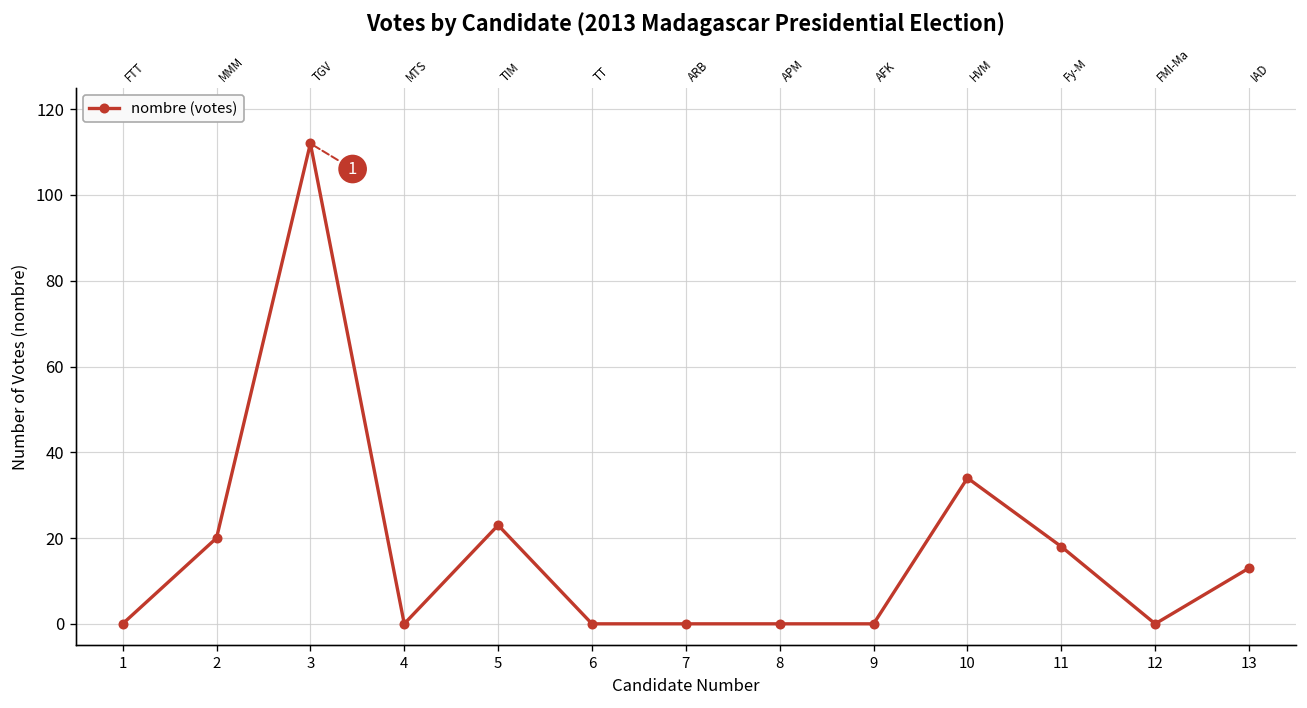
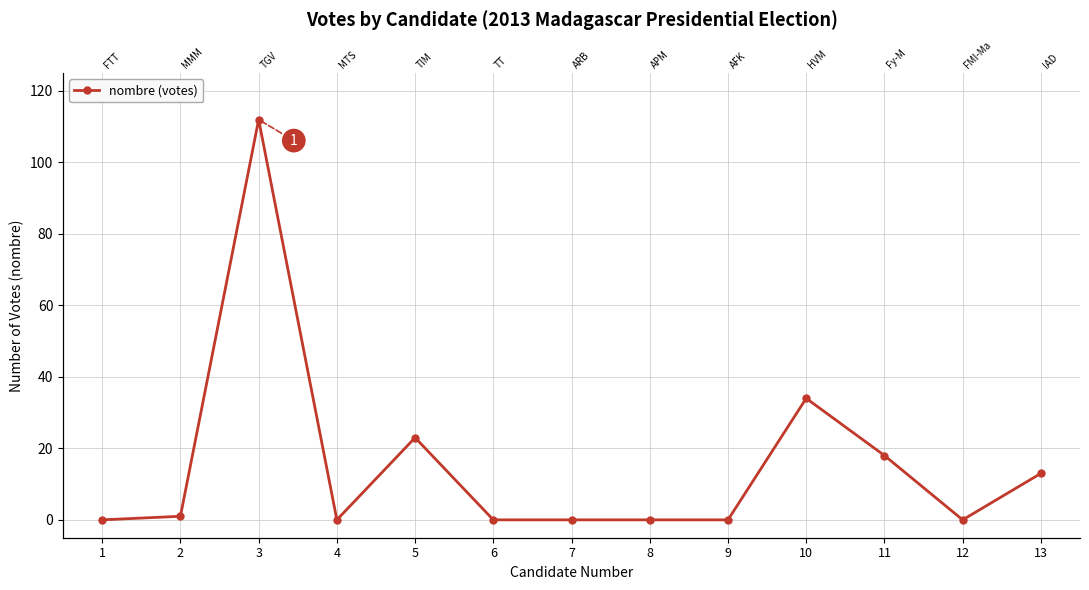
  {
    "1": 0,
-   "2": 20,
+   "2": 1,
    "3": 112,
    "4": 0,
    "5": 23,
    "6": 0,
    "7": 0,
    "8": 0,
    "9": 0,
    "10": 34,
    "11": 18,
    "12": 0,
    "13": 13
  }
